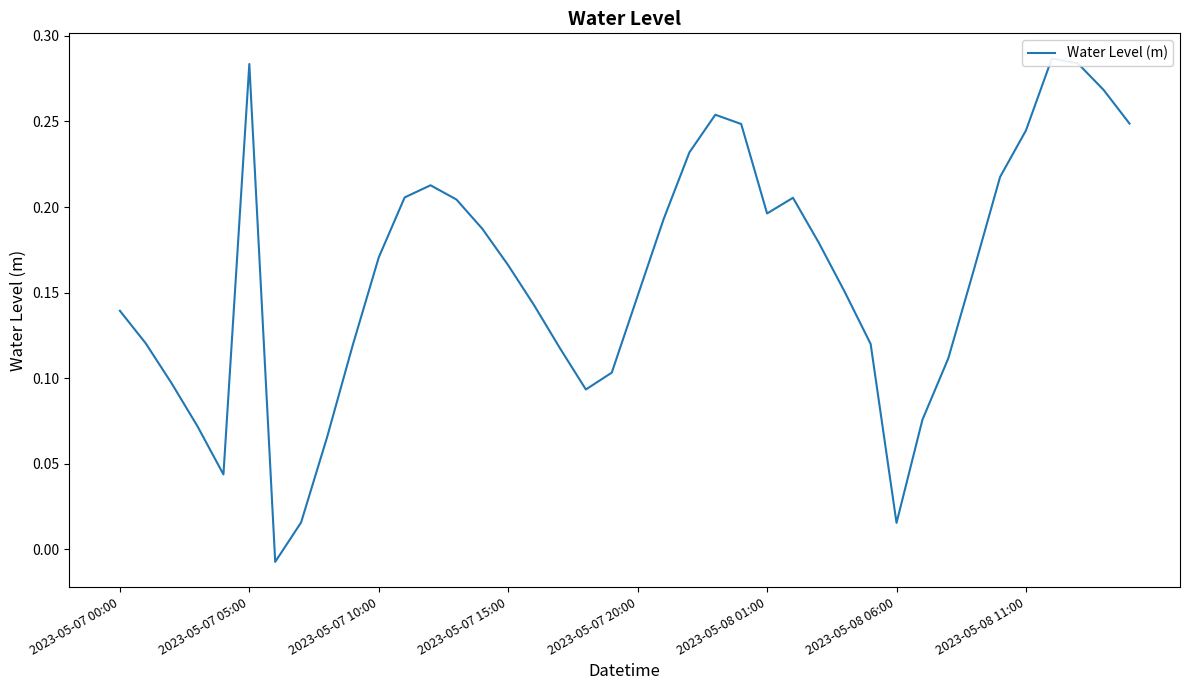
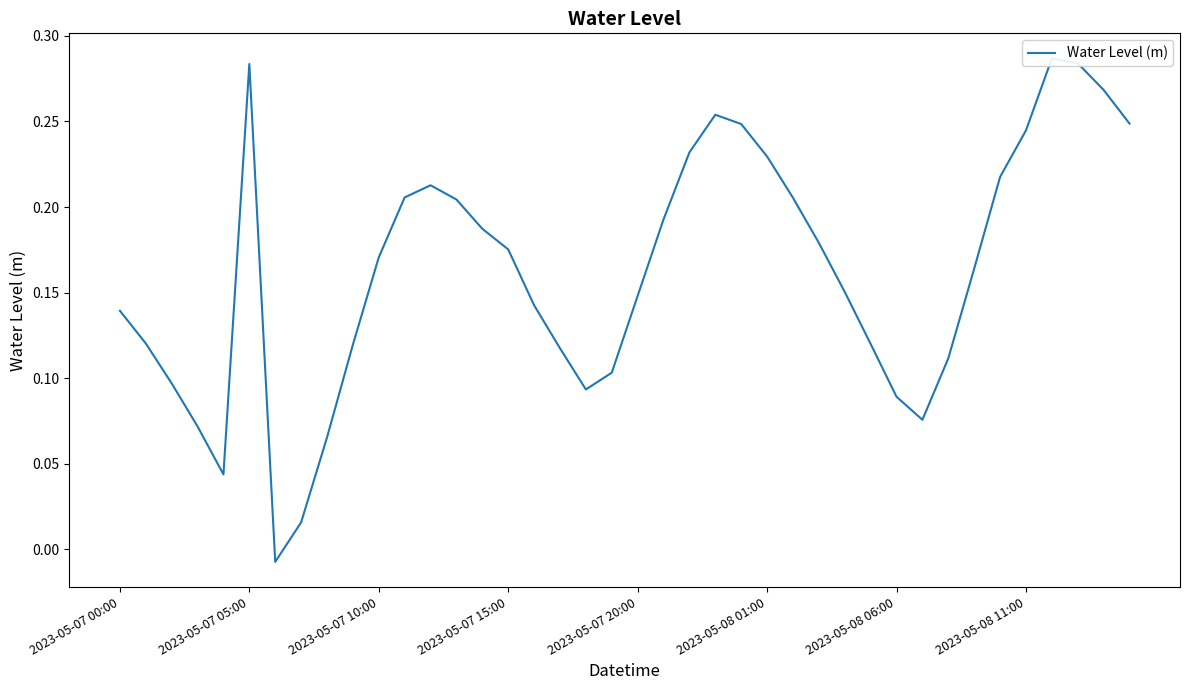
  {
    "2023-05-07 00:00": 0.139,
    "2023-05-07 05:00": 0.284,
    "2023-05-07 10:00": 0.171,
-   "2023-05-07 15:00": 0.166,
+   "2023-05-07 15:00": 0.175,
    "2023-05-07 20:00": 0.148,
-   "2023-05-08 01:00": 0.196,
-   "2023-05-08 06:00": 0.016,
+   "2023-05-08 01:00": 0.230,
+   "2023-05-08 06:00": 0.089,
    "2023-05-08 11:00": 0.245
  }
